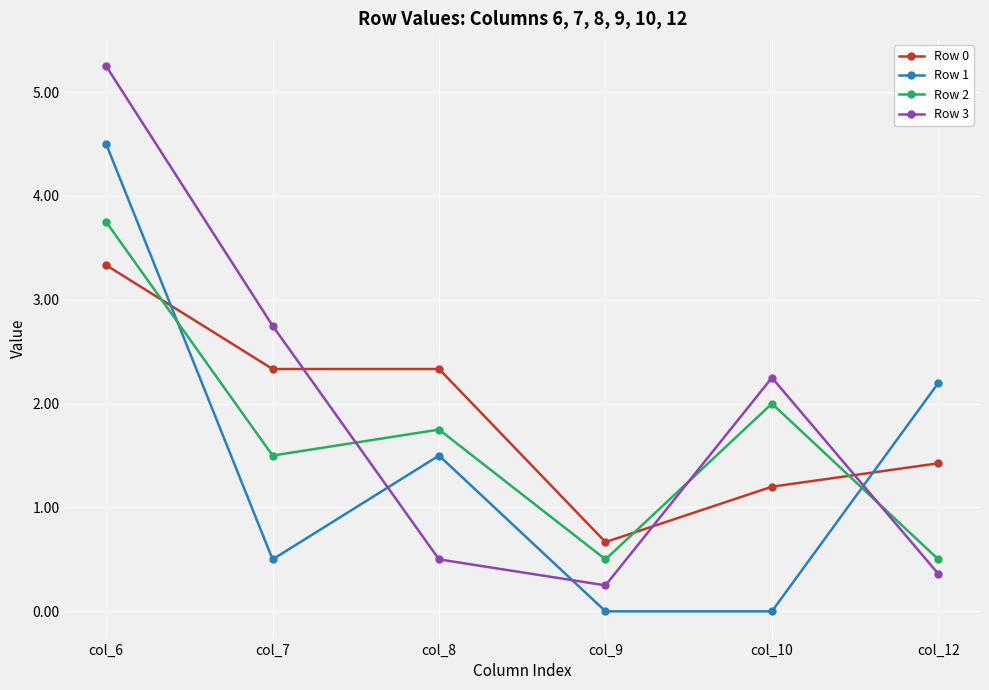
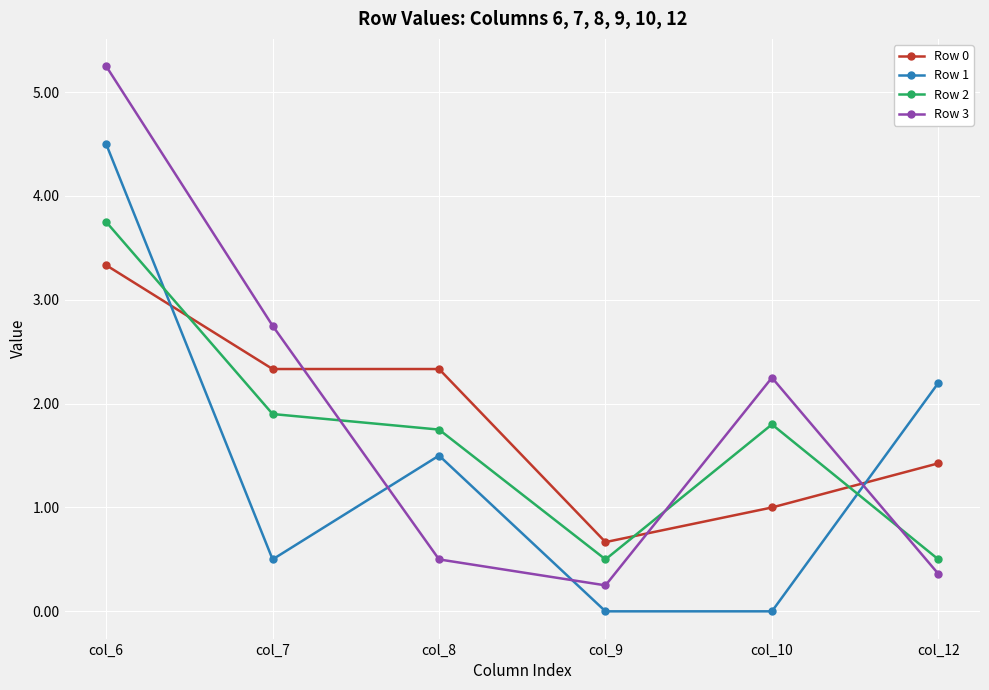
  {
    "Row 0": {
      "col_6": 3.33,
      "col_7": 2.33,
      "col_8": 2.33,
      "col_9": 0.67,
-     "col_10": 1.2,
+     "col_10": 1.0,
      "col_12": 1.43
    },
    "Row 1": {
      "col_6": 4.5,
      "col_7": 0.5,
      "col_8": 1.5,
      "col_9": 0.0,
      "col_10": 0.0,
      "col_12": 2.2
    },
    "Row 2": {
      "col_6": 3.75,
-     "col_7": 1.5,
+     "col_7": 1.9,
      "col_8": 1.75,
      "col_9": 0.5,
-     "col_10": 2.0,
+     "col_10": 1.8,
      "col_12": 0.5
    },
    "Row 3": {
      "col_6": 5.25,
      "col_7": 2.75,
      "col_8": 0.5,
      "col_9": 0.25,
      "col_10": 2.25,
      "col_12": 0.36
    }
  }
